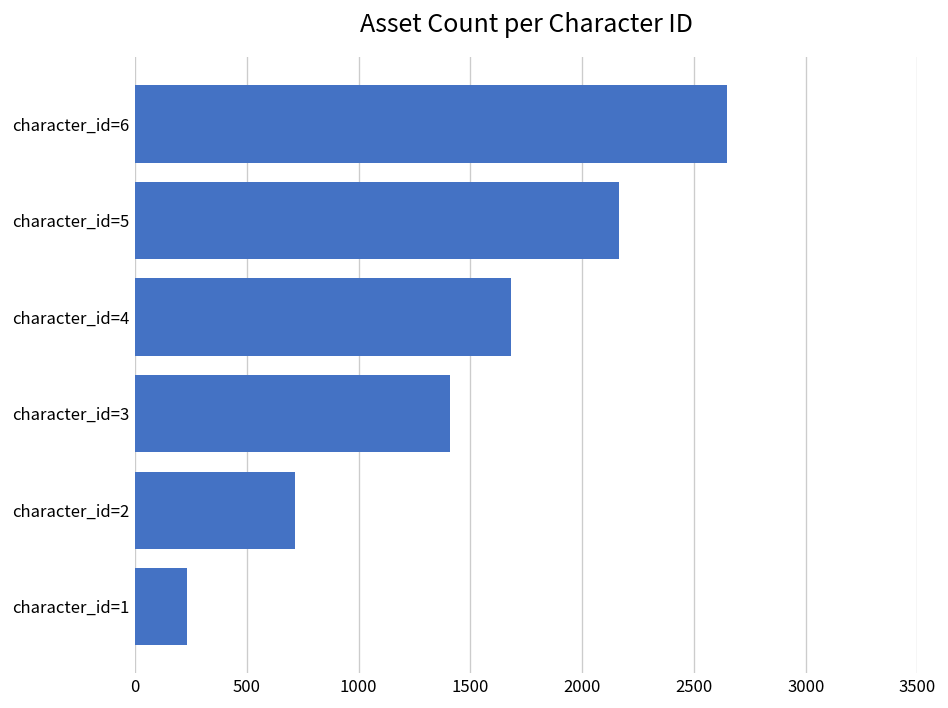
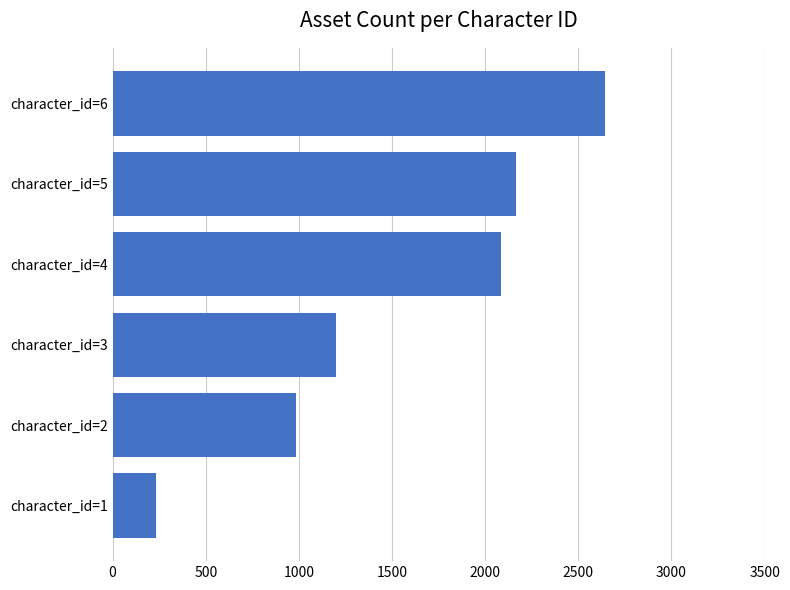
  {
    "character_id=6": 2650,
    "character_id=5": 2160,
-   "character_id=4": 1680,
-   "character_id=3": 1410,
-   "character_id=2": 710,
+   "character_id=4": 2090,
+   "character_id=3": 1200,
+   "character_id=2": 980,
    "character_id=1": 230
  }
